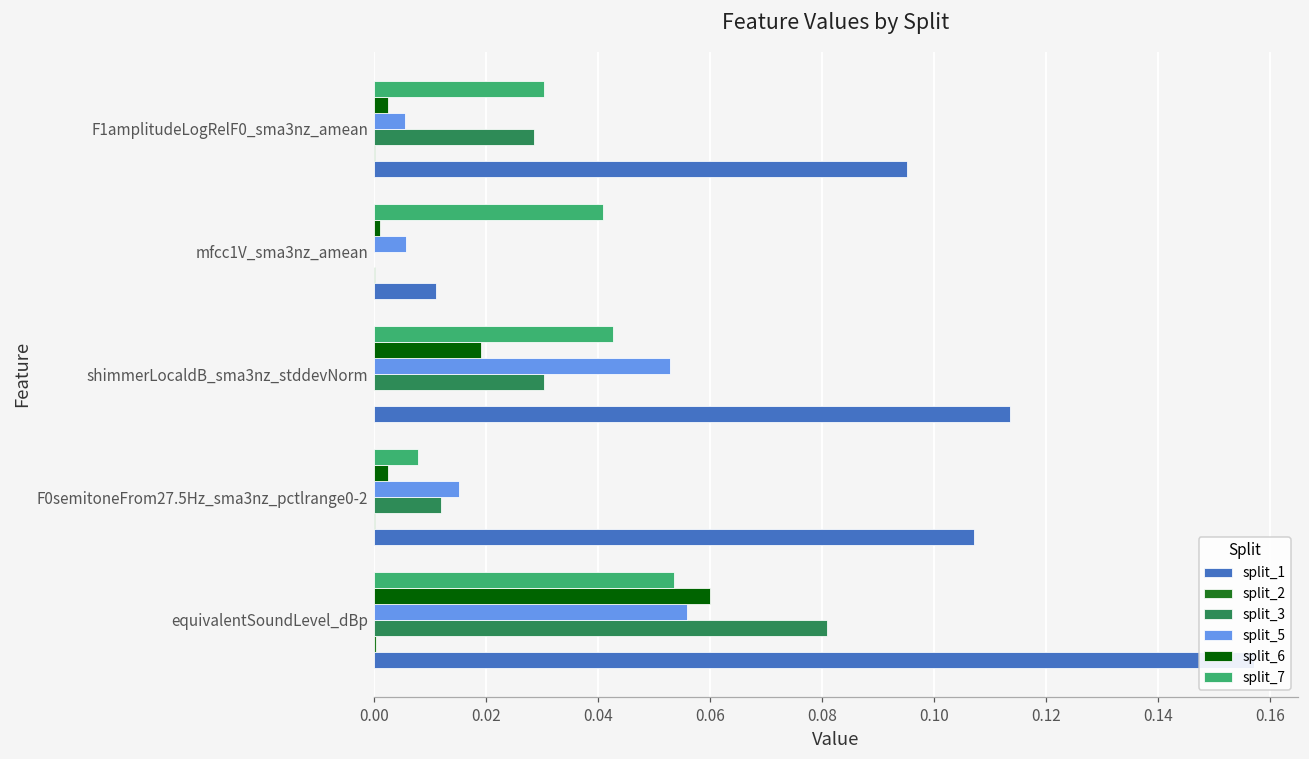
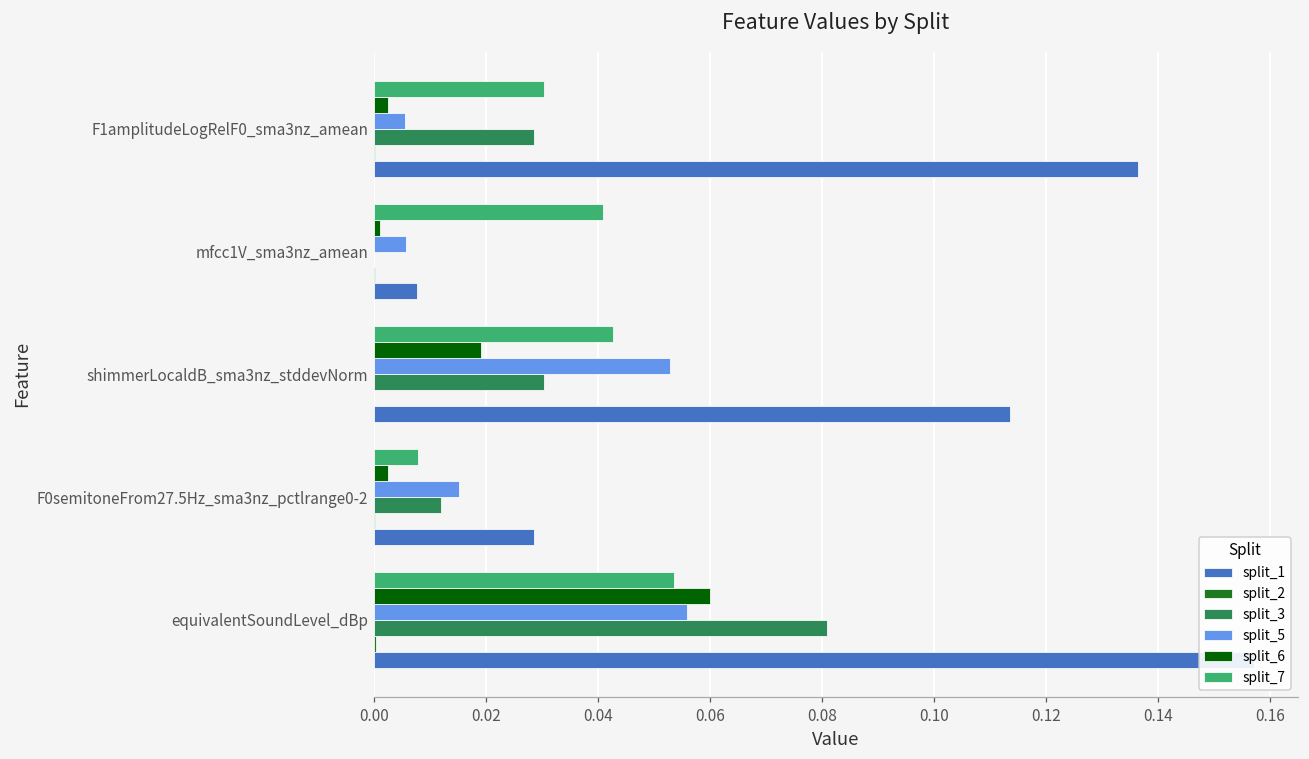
  {
    "split_1": {
-     "F1amplitudeLogRelF0_sma3nz_amean": 0.095,
-     "mfcc1V_sma3nz_amean": 0.011,
+     "F1amplitudeLogRelF0_sma3nz_amean": 0.136,
+     "mfcc1V_sma3nz_amean": 0.008,
      "shimmerLocaldB_sma3nz_stddevNorm": 0.114,
-     "F0semitoneFrom27.5Hz_sma3nz_pctlrange0-2": 0.107
+     "F0semitoneFrom27.5Hz_sma3nz_pctlrange0-2": 0.029
    },
    "split_5": {
      "F1amplitudeLogRelF0_sma3nz_amean": 0.006,
      "mfcc1V_sma3nz_amean": 0.006,
      "shimmerLocaldB_sma3nz_stddevNorm": 0.053,
      "F0semitoneFrom27.5Hz_sma3nz_pctlrange0-2": 0.015,
      "equivalentSoundLevel_dBp": 0.056
    }
  }
